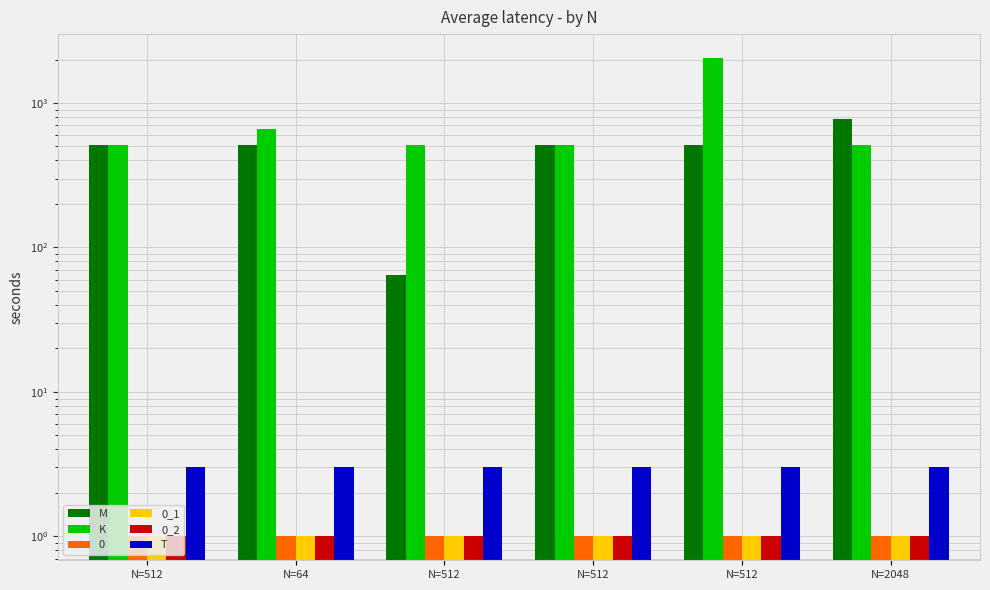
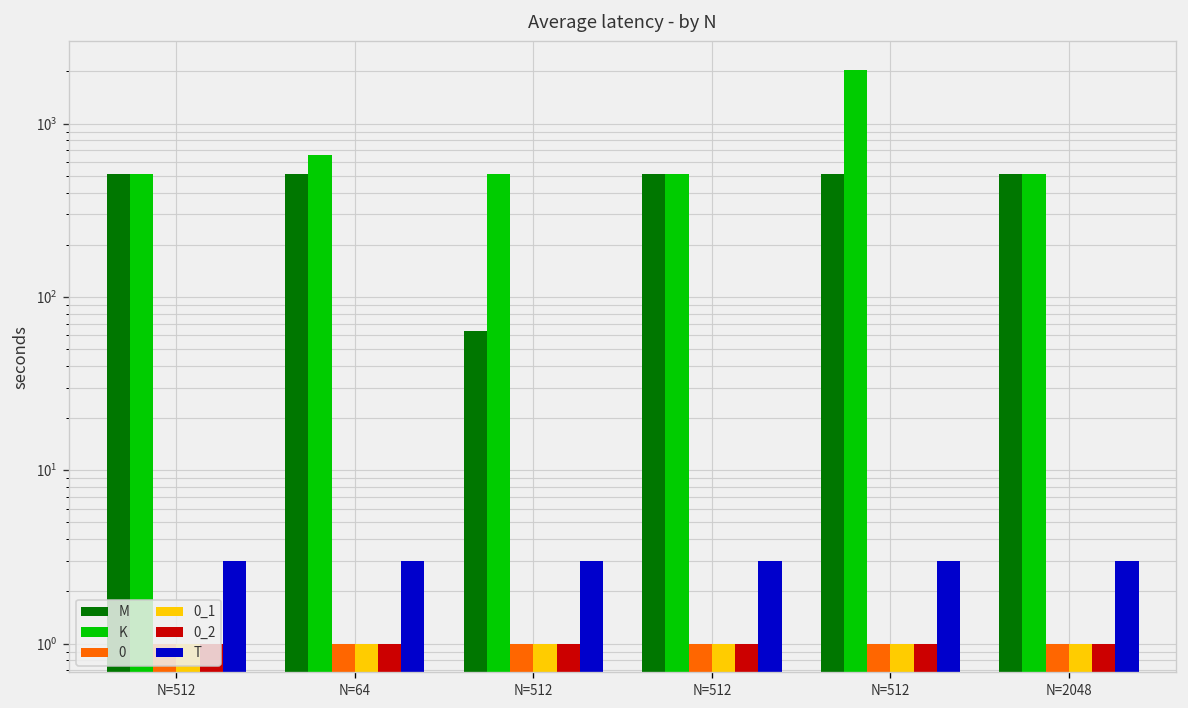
  {
    "M": {
      "N=64": 510,
-     "N=2048": 800
+     "N=2048": 510
    },
    "K": {
      "N=64": 700,
      "N=2048": 510
    },
    "0": {
      "N=64": 1,
      "N=2048": 1
    },
    "0_1": {
      "N=64": 1,
      "N=2048": 1
    },
    "0_2": {
      "N=64": 1,
      "N=2048": 1
    },
    "T": {
      "N=64": 3,
      "N=2048": 3
    }
  }
